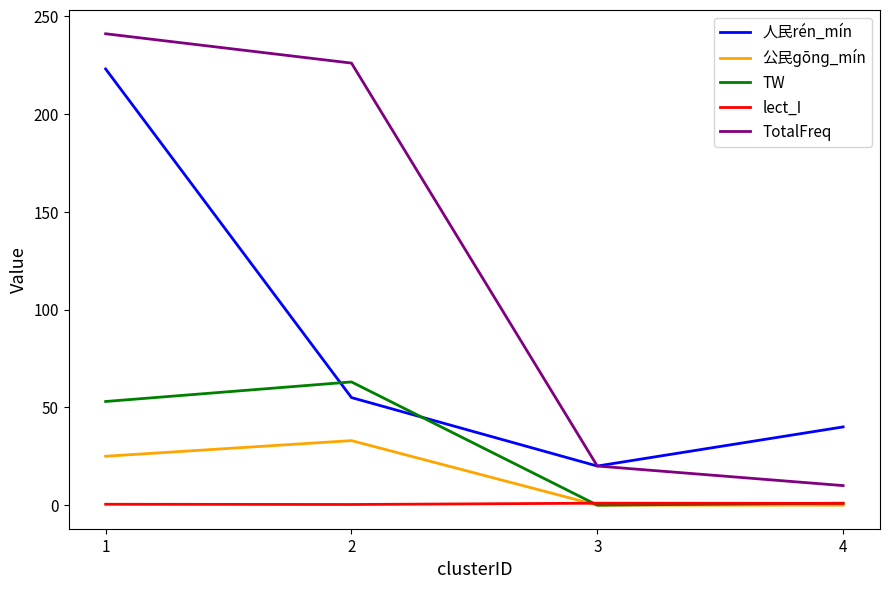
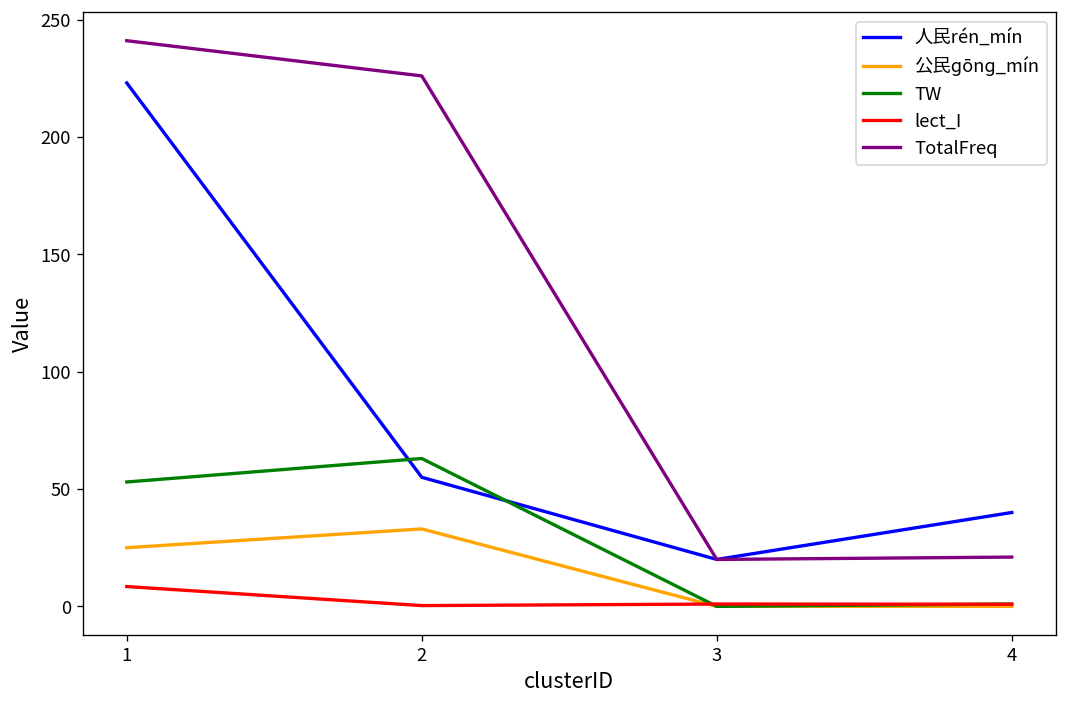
  {
    "人民rén_mín": {
      "1": 223,
      "2": 55,
      "4": 40
    },
    "公民ɡōnɡ_mín": {
      "1": 25,
      "2": 33
    },
    "TW": {
      "1": 53,
      "2": 63
    },
    "lect_I": {
-     "1": 0,
+     "1": 8,
      "2": 0
    },
    "TotalFreq": {
      "1": 241,
      "2": 226,
-     "4": 10
+     "4": 21
    }
  }
